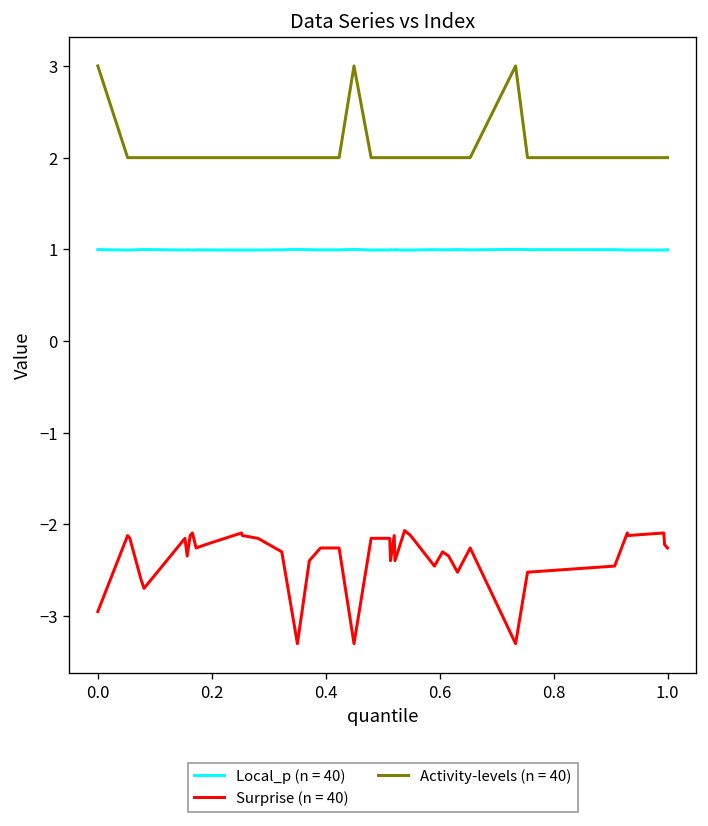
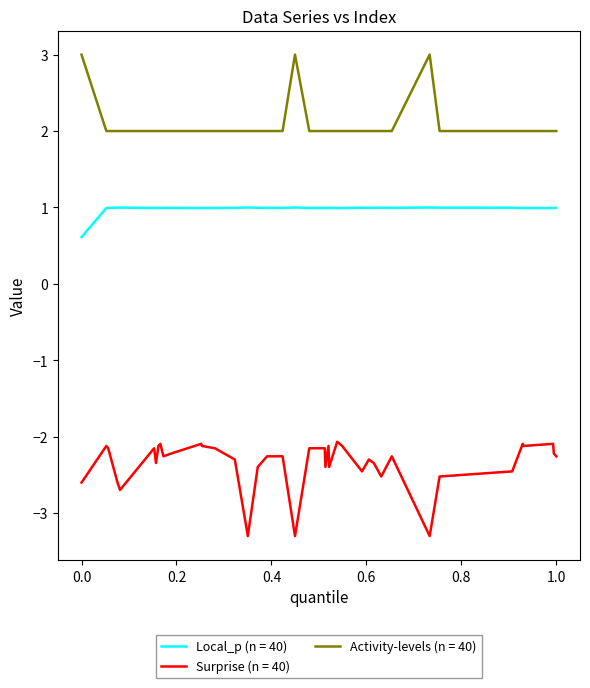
  {
    "Local_p (n = 40)": {
-     "0.0": 1.0,
+     "0.0": 0.6,
      "1.0": 1.0
    },
    "Surprise (n = 40)": {
-     "0.0": -2.9,
+     "0.0": -2.6,
      "1.0": -2.3
    },
    "Activity-levels (n = 40)": {
      "0.0": 3.0,
      "1.0": 2.0
    }
  }
